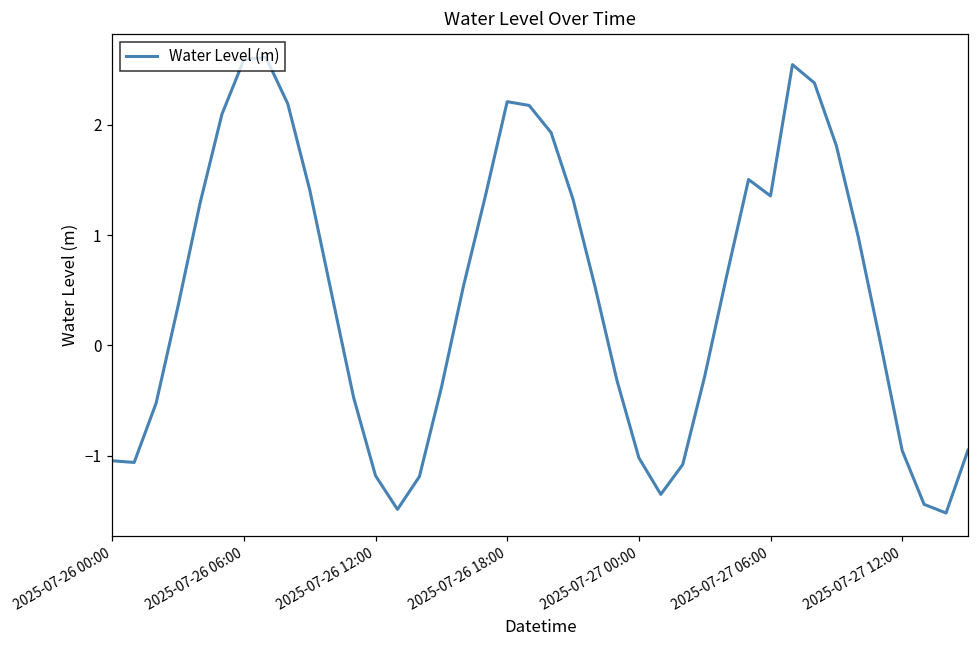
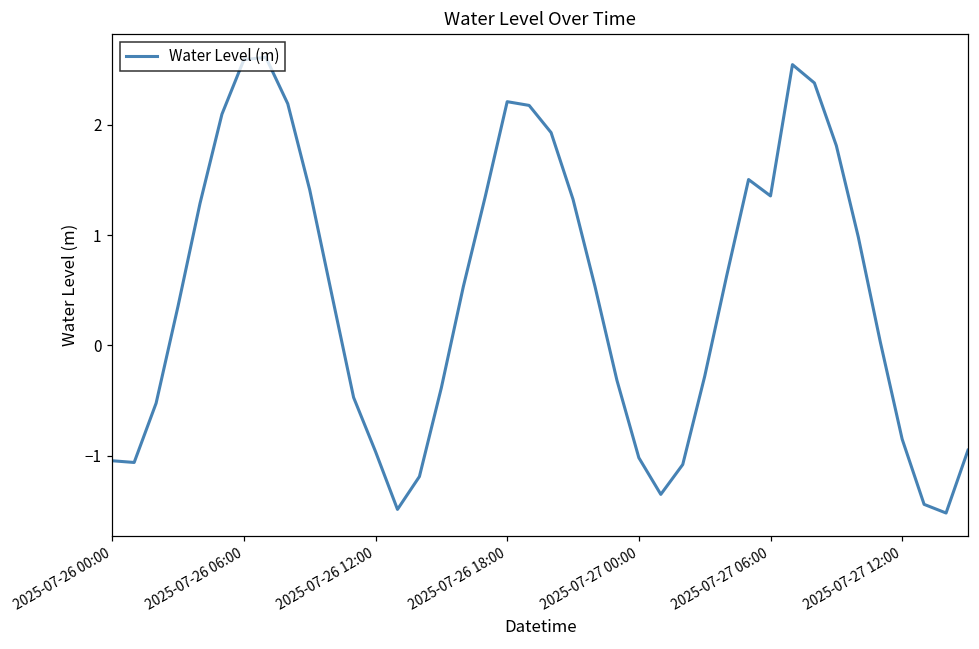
  {
    "2025-07-26 00:00": -1.05,
-   "2025-07-26 12:00": -1.18,
+   "2025-07-26 12:00": -0.96,
    "2025-07-26 18:00": 2.21,
    "2025-07-27 00:00": -1.02,
    "2025-07-27 06:00": 1.35,
-   "2025-07-27 12:00": -0.95
+   "2025-07-27 12:00": -0.85
  }
